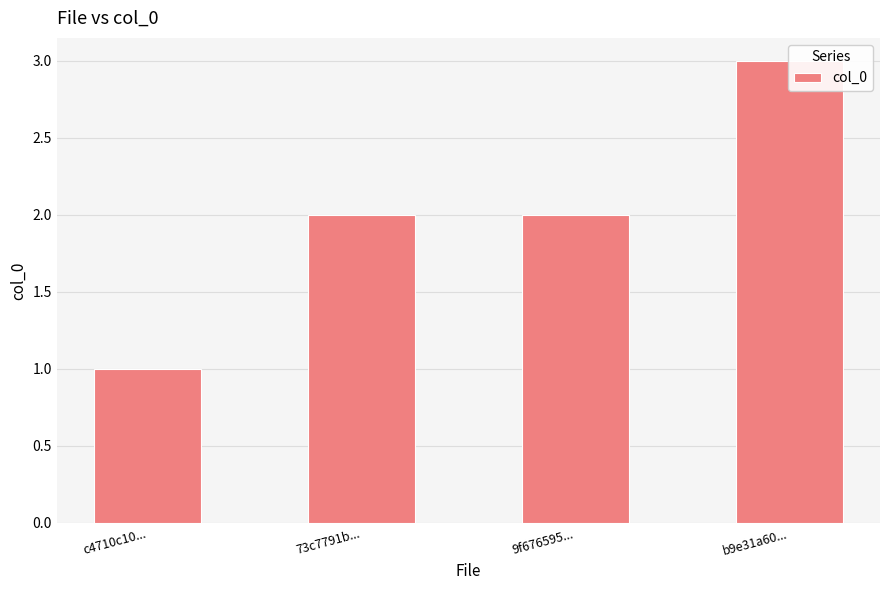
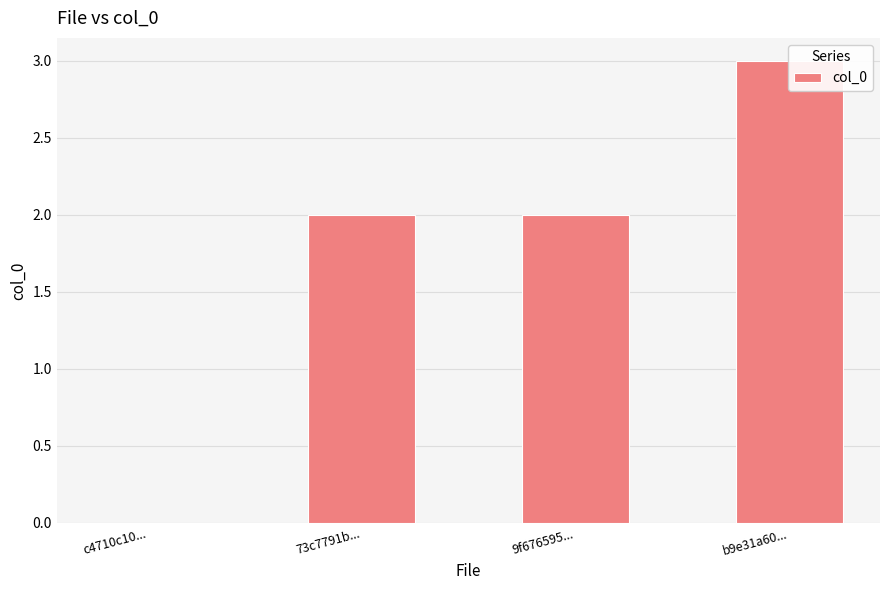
  {
-   "c4710c10...": 1,
+   "c4710c10...": 0,
    "73c7791b...": 2,
    "9f676595...": 2
  }
